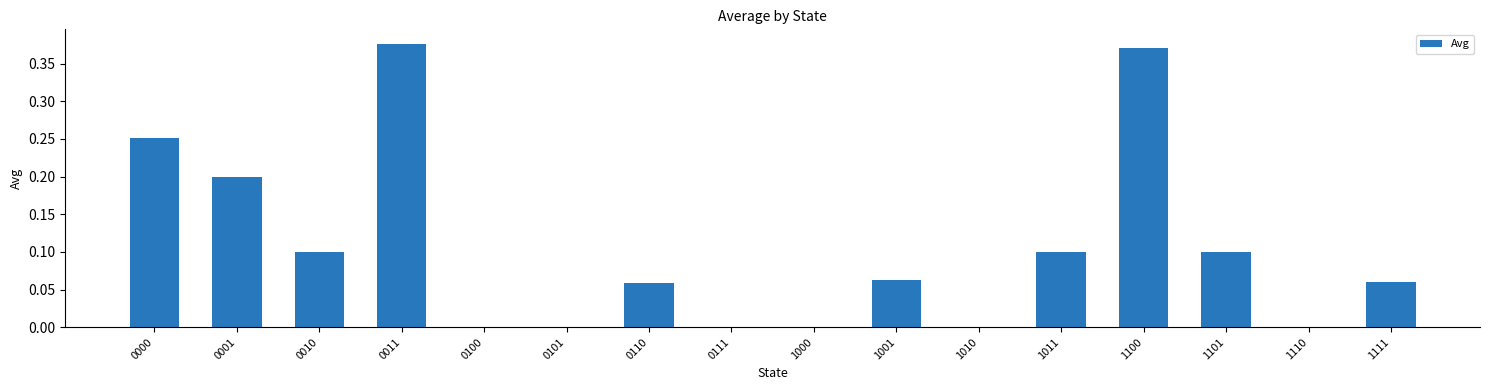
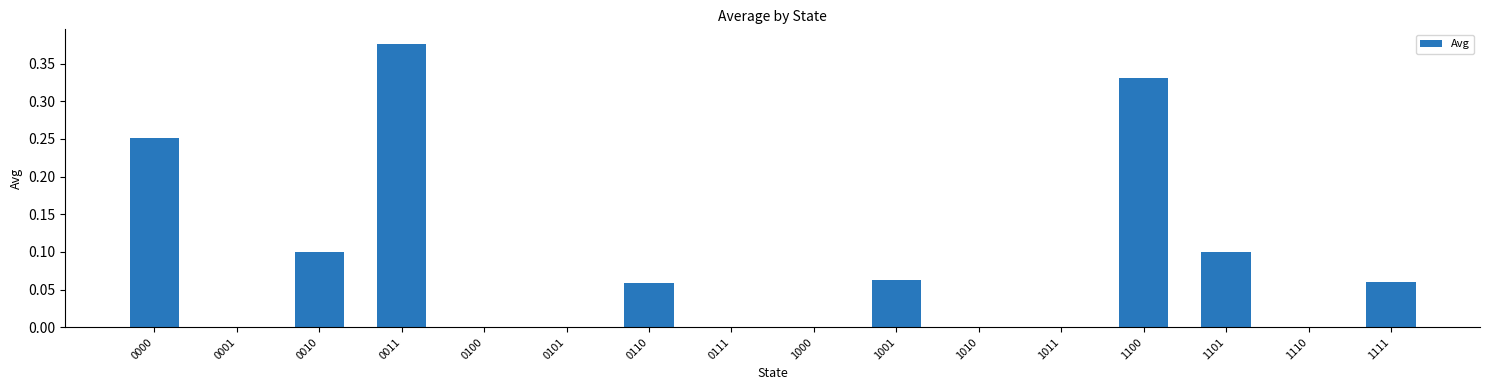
  {
    "0000": 0.25,
-   "0001": 0.2,
+   "0001": 0.0,
    "0010": 0.10,
    "0011": 0.38,
    "0100": 0.00,
    "0101": 0.00,
    "0110": 0.06,
    "0111": 0.00,
    "1000": 0.00,
    "1001": 0.06,
    "1010": 0.00,
-   "1011": 0.1,
-   "1100": 0.37,
+   "1011": 0.0,
+   "1100": 0.33,
    "1101": 0.10,
    "1110": 0.00,
    "1111": 0.06
  }
